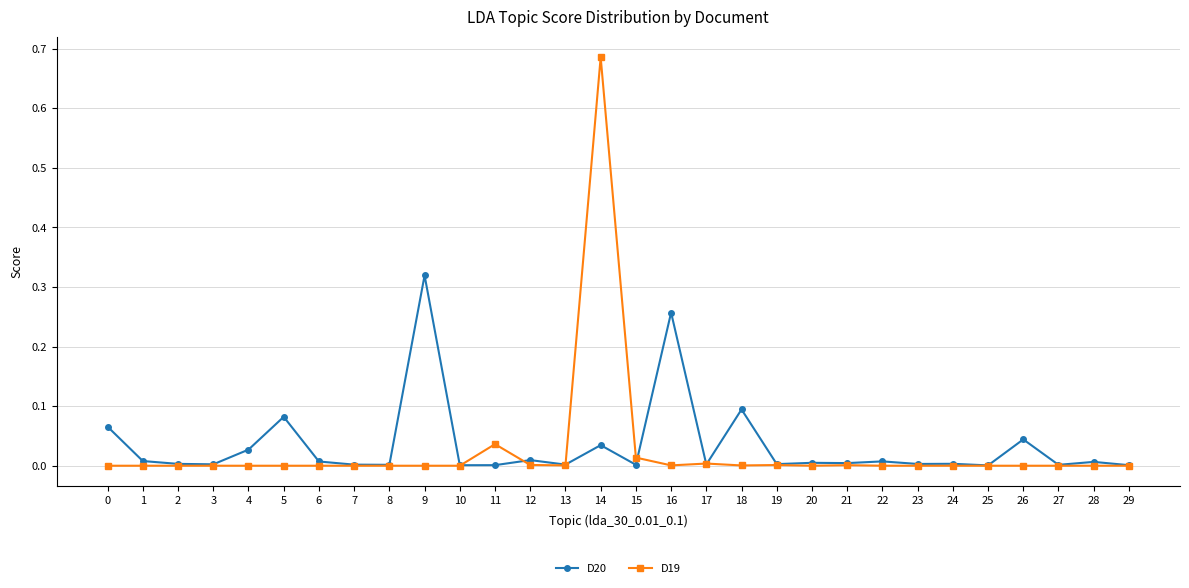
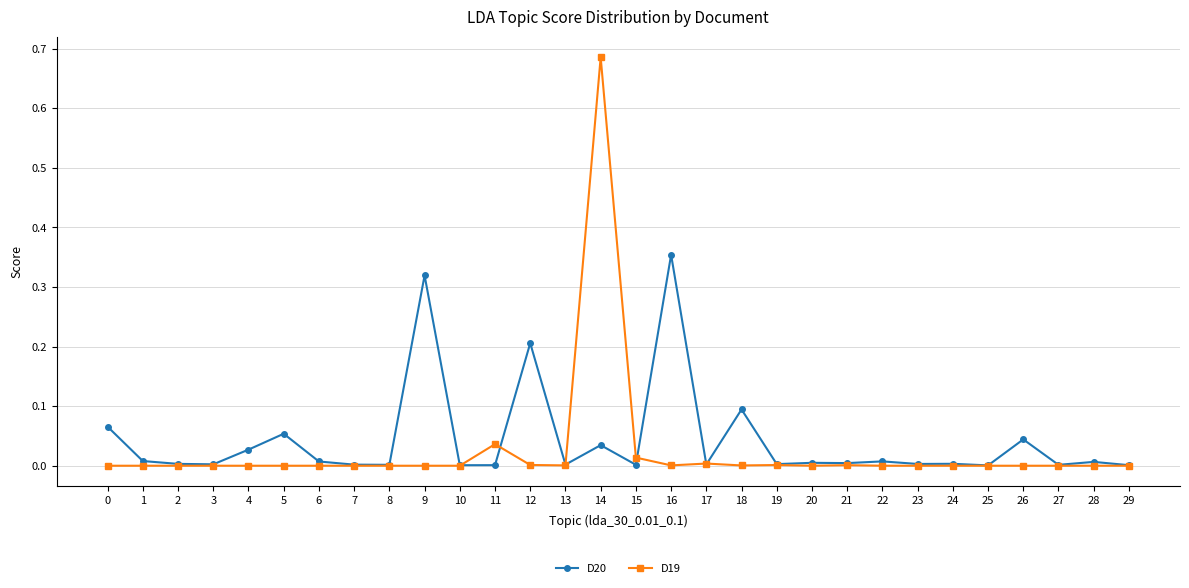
  {
    "D20": {
      "0": 0.07,
      "1": 0.01,
      "4": 0.03,
-     "5": 0.08,
+     "5": 0.05,
      "6": 0.01,
      "9": 0.32,
      "11": 0.00,
-     "12": 0.01,
+     "12": 0.21,
      "14": 0.03,
      "15": 0.00,
-     "16": 0.26,
+     "16": 0.35,
      "18": 0.09,
      "20": 0.00,
      "22": 0.01,
      "26": 0.04,
      "28": 0.01
    },
    "D19": {
      "0": 0.00,
      "1": 0.00,
      "4": 0.00,
      "5": 0.00,
      "6": 0.00,
      "9": 0.00,
      "11": 0.04,
      "12": 0.00,
      "14": 0.69,
      "15": 0.01,
      "16": 0.00,
      "18": 0.00,
      "20": 0.00,
      "22": 0.00,
      "26": 0.00,
      "28": 0.00
    }
  }
